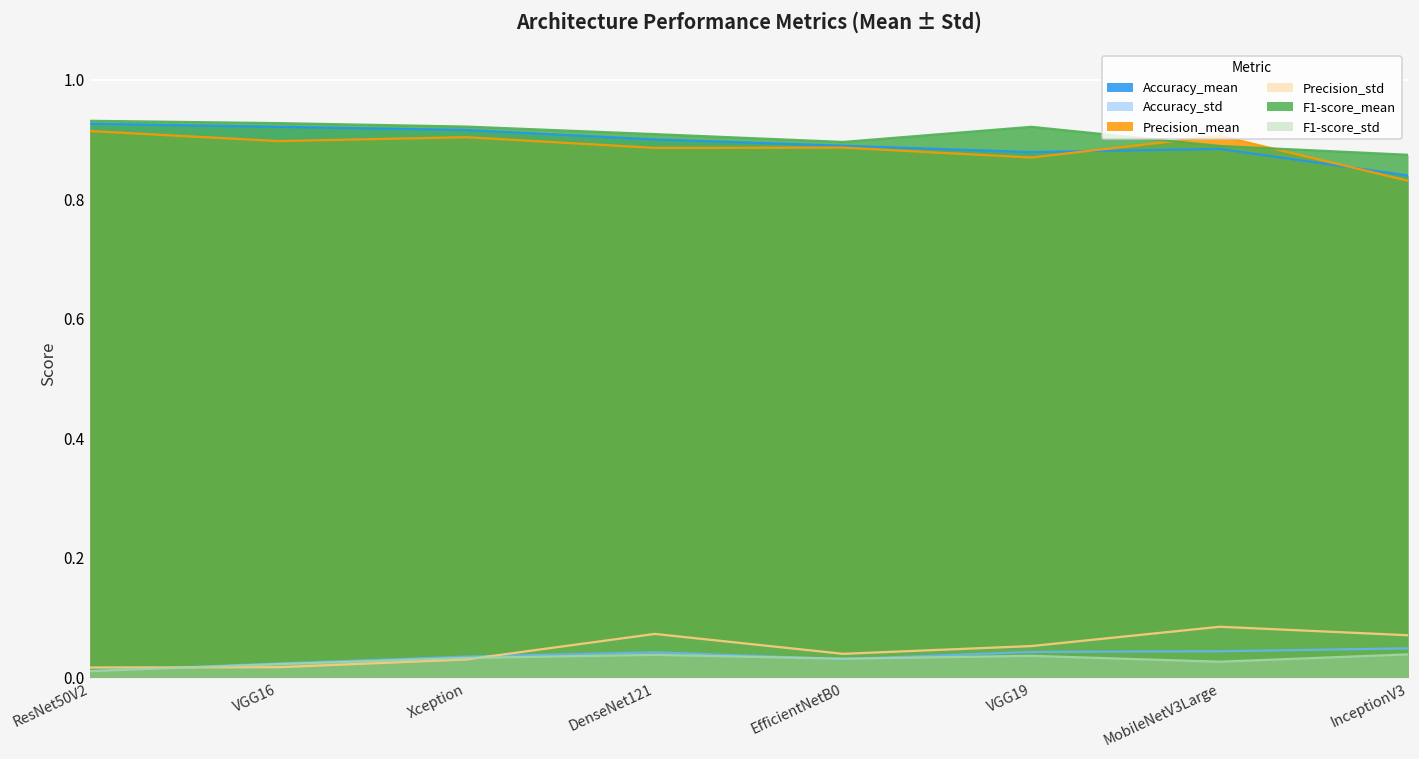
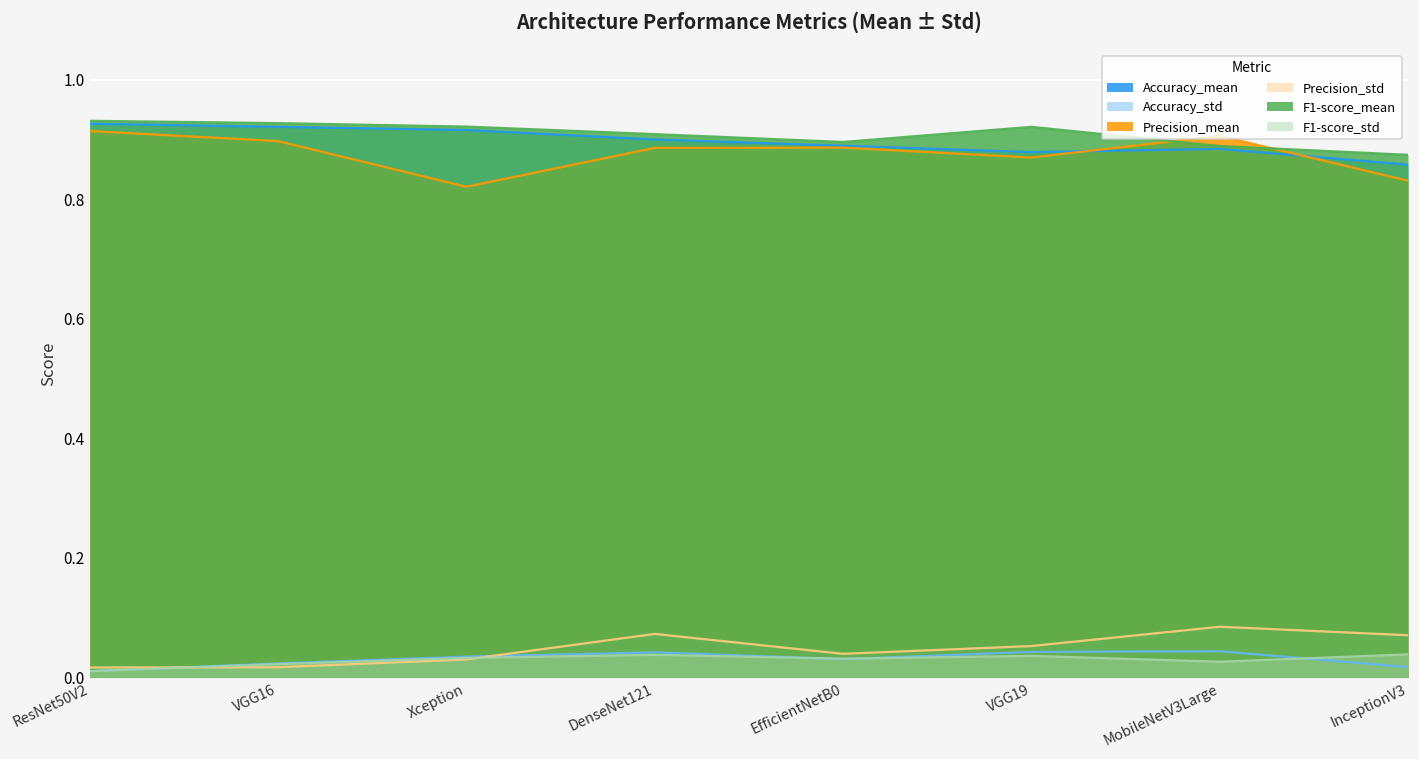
  {
    "Accuracy_mean": {
      "ResNet50V2": 0.93,
      "VGG16": 0.92,
      "Xception": 0.92,
      "DenseNet121": 0.90,
      "VGG19": 0.88,
      "MobileNetV3Large": 0.88,
-     "InceptionV3": 0.84
+     "InceptionV3": 0.86
    },
    "Accuracy_std": {
      "VGG19": 0.04,
      "MobileNetV3Large": 0.04,
-     "InceptionV3": 0.05
+     "InceptionV3": 0.02
    },
    "Precision_mean": {
      "ResNet50V2": 0.91,
      "VGG16": 0.90,
-     "Xception": 0.90,
+     "Xception": 0.82,
      "DenseNet121": 0.89,
      "VGG19": 0.87,
      "InceptionV3": 0.83
    },
    "Precision_std": {
      "ResNet50V2": 0.02,
      "VGG16": 0.02,
      "DenseNet121": 0.07,
      "EfficientNetB0": 0.04,
      "VGG19": 0.05,
      "MobileNetV3Large": 0.08,
      "InceptionV3": 0.07
    },
    "F1-score_mean": {
      "ResNet50V2": 0.93,
      "VGG16": 0.93,
      "Xception": 0.92,
      "DenseNet121": 0.91,
      "EfficientNetB0": 0.90,
      "VGG19": 0.92,
      "MobileNetV3Large": 0.89,
      "InceptionV3": 0.87
    },
    "F1-score_std": {
      "VGG19": 0.04,
      "MobileNetV3Large": 0.03,
      "InceptionV3": 0.04
    }
  }
